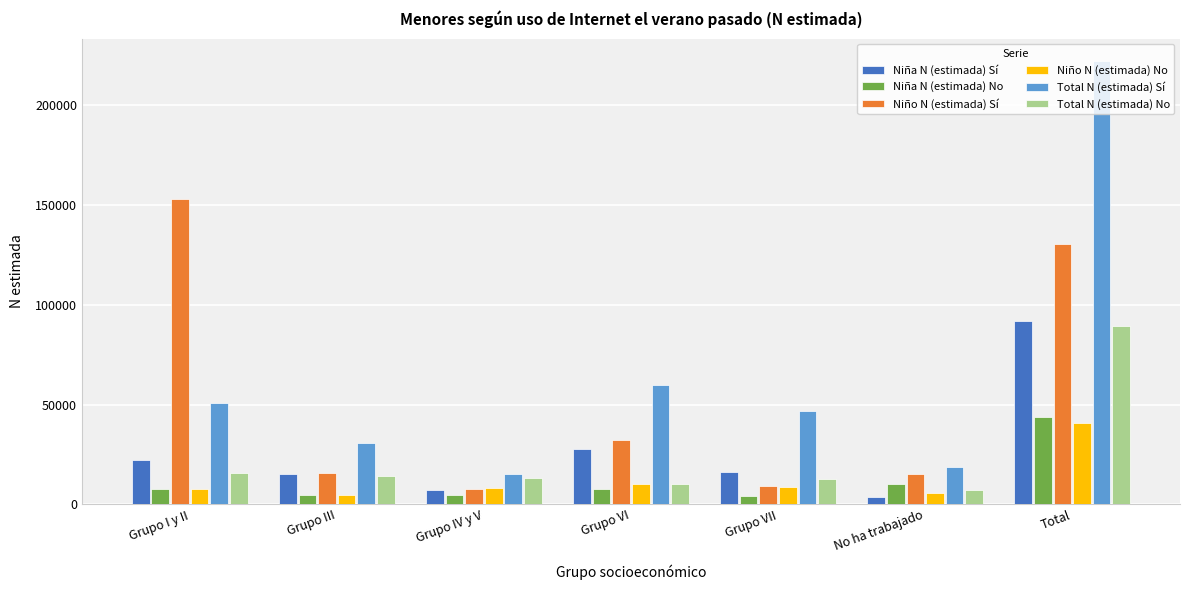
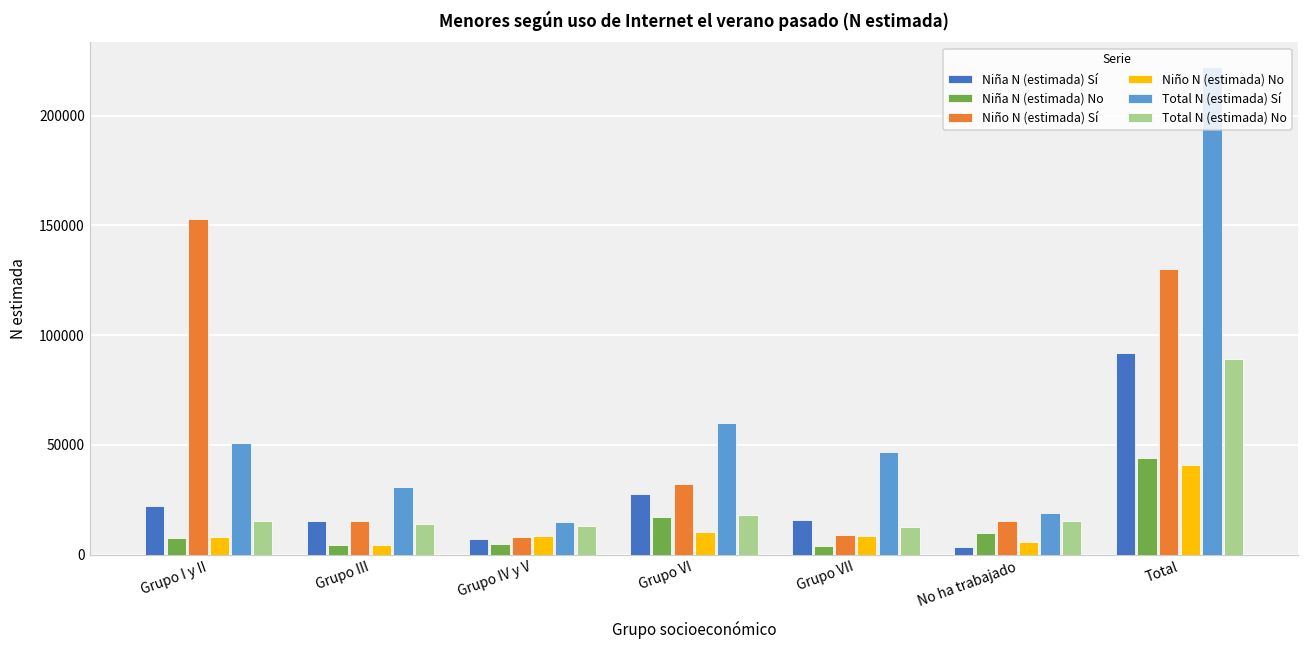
  {
    "Niña N (estimada) No": {
      "Grupo I y II": 8000,
      "Grupo III": 4000,
      "Grupo IV y V": 5000,
-     "Grupo VI": 8000,
+     "Grupo VI": 17000,
      "Grupo VII": 4000,
      "No ha trabajado": 10000,
      "Total": 44000
    },
    "Niño N (estimada) Sí": {
      "Grupo I y II": 153000,
      "Grupo III": 15000,
      "Grupo IV y V": 8000,
      "Grupo VI": 32000,
      "Grupo VII": 9000,
      "No ha trabajado": 15000,
      "Total": 130000
    },
    "Niño N (estimada) No": {
      "Grupo I y II": 8000,
      "Grupo III": 4000,
      "Grupo IV y V": 8000,
      "Grupo VI": 10000,
      "Grupo VII": 9000,
      "No ha trabajado": 6000,
      "Total": 41000
    },
    "Total N (estimada) No": {
      "Grupo I y II": 16000,
      "Grupo III": 14000,
      "Grupo IV y V": 13000,
-     "Grupo VI": 10000,
+     "Grupo VI": 18000,
      "Grupo VII": 13000,
-     "No ha trabajado": 7000,
+     "No ha trabajado": 16000,
      "Total": 89000
    }
  }
